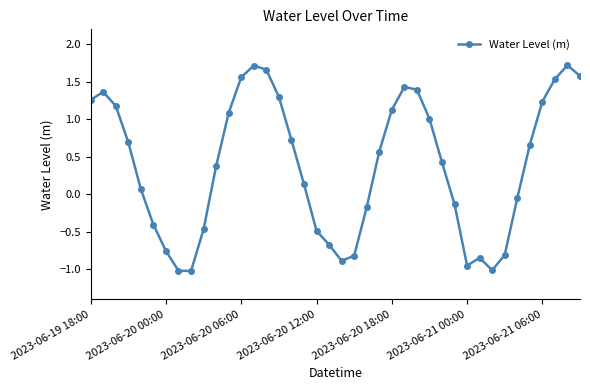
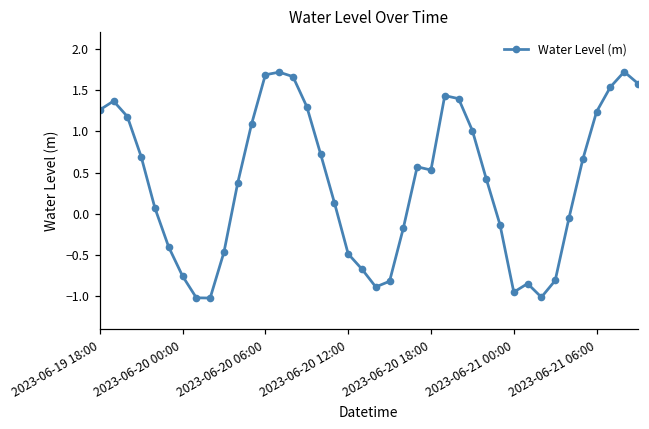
  {
    "2023-06-19 18:00": 1.3,
    "2023-06-20 00:00": -0.8,
-   "2023-06-20 06:00": 1.6,
+   "2023-06-20 06:00": 1.7,
    "2023-06-20 12:00": -0.5,
-   "2023-06-20 18:00": 1.1,
+   "2023-06-20 18:00": 0.5,
    "2023-06-21 00:00": -1.0,
    "2023-06-21 06:00": 1.2
  }
